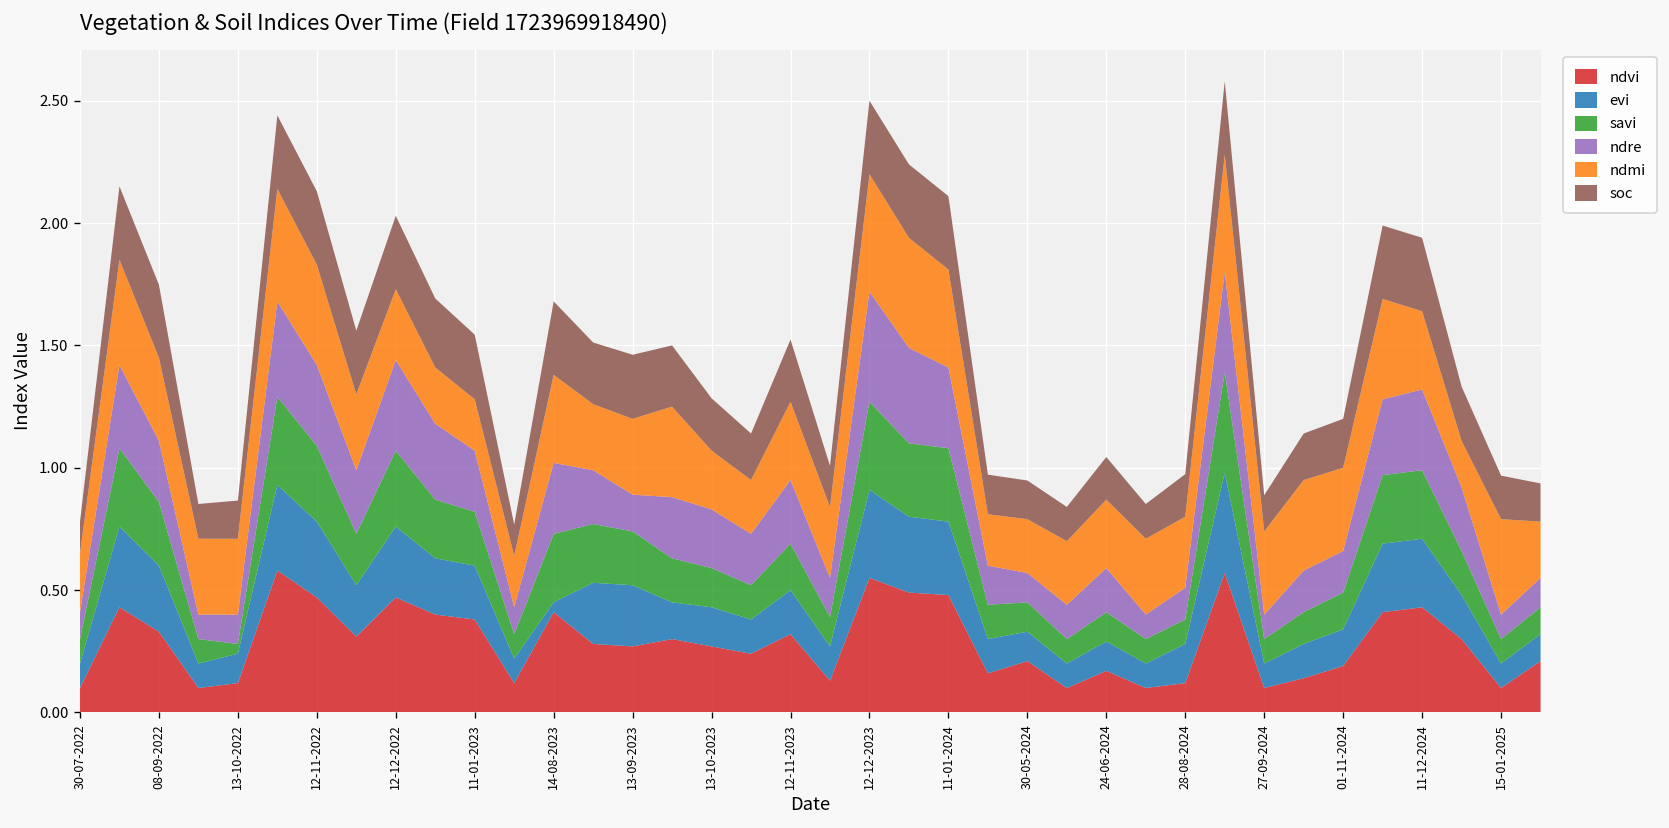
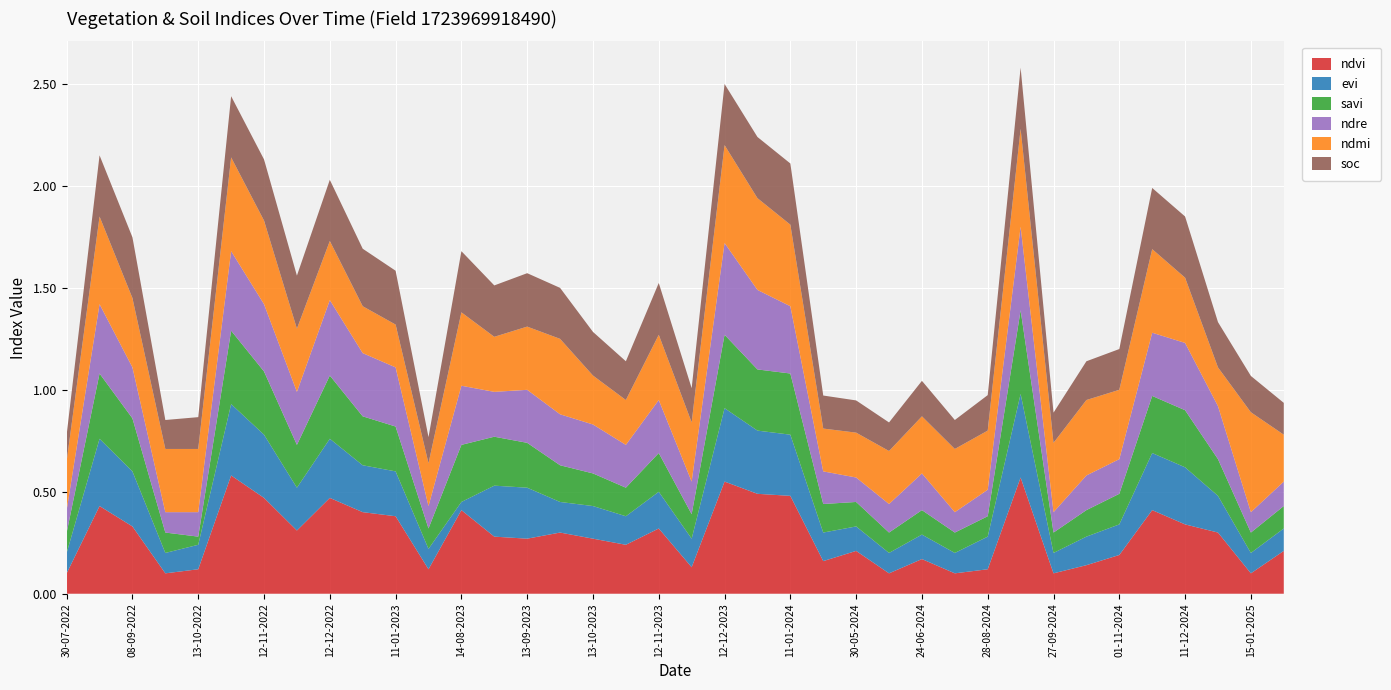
  {
    "ndvi": {
      "30-07-2022": 0.10,
      "08-09-2022": 0.33,
      "13-10-2022": 0.12,
      "12-11-2022": 0.47,
      "12-12-2022": 0.47,
      "11-01-2023": 0.38,
      "14-08-2023": 0.41,
      "13-09-2023": 0.27,
      "13-10-2023": 0.27,
      "12-11-2023": 0.32,
      "12-12-2023": 0.55,
      "11-01-2024": 0.48,
      "30-05-2024": 0.21,
      "24-06-2024": 0.17,
      "28-08-2024": 0.12,
      "27-09-2024": 0.10,
      "01-11-2024": 0.19,
-     "11-12-2024": 0.43,
+     "11-12-2024": 0.34,
      "15-01-2025": 0.10
    },
    "evi": {
      "30-07-2022": 0.10,
      "08-09-2022": 0.27,
      "13-10-2022": 0.12,
      "12-11-2022": 0.31,
      "12-12-2022": 0.29,
      "11-01-2023": 0.22,
      "14-08-2023": 0.04,
      "13-09-2023": 0.25,
      "13-10-2023": 0.16,
      "12-11-2023": 0.18,
      "12-12-2023": 0.36,
      "11-01-2024": 0.30,
      "30-05-2024": 0.12,
      "24-06-2024": 0.12,
      "28-08-2024": 0.16,
      "27-09-2024": 0.10,
      "01-11-2024": 0.15,
      "11-12-2024": 0.28,
      "15-01-2025": 0.10
    },
    "savi": {
      "30-07-2022": 0.10,
      "08-09-2022": 0.26,
      "13-10-2022": 0.04,
      "12-11-2022": 0.31,
      "12-12-2022": 0.31,
      "11-01-2023": 0.22,
      "14-08-2023": 0.28,
      "13-09-2023": 0.22,
      "13-10-2023": 0.16,
      "12-11-2023": 0.19,
      "12-12-2023": 0.36,
      "11-01-2024": 0.30,
      "30-05-2024": 0.12,
      "24-06-2024": 0.12,
      "28-08-2024": 0.10,
      "27-09-2024": 0.10,
      "01-11-2024": 0.15,
      "11-12-2024": 0.28,
      "15-01-2025": 0.10
    },
    "ndre": {
      "30-07-2022": 0.11,
      "08-09-2022": 0.25,
      "13-10-2022": 0.12,
      "12-11-2022": 0.33,
      "12-12-2022": 0.37,
-     "11-01-2023": 0.25,
+     "11-01-2023": 0.29,
      "14-08-2023": 0.29,
-     "13-09-2023": 0.15,
+     "13-09-2023": 0.26,
      "13-10-2023": 0.24,
      "12-11-2023": 0.26,
      "12-12-2023": 0.45,
      "11-01-2024": 0.33,
      "30-05-2024": 0.12,
      "24-06-2024": 0.18,
      "28-08-2024": 0.13,
      "27-09-2024": 0.10,
      "01-11-2024": 0.17,
      "11-12-2024": 0.33,
      "15-01-2025": 0.10
    },
    "ndmi": {
      "30-07-2022": 0.24,
      "08-09-2022": 0.34,
      "13-10-2022": 0.31,
      "12-11-2022": 0.41,
      "12-12-2022": 0.29,
      "11-01-2023": 0.21,
      "14-08-2023": 0.36,
      "13-09-2023": 0.31,
      "13-10-2023": 0.24,
      "12-11-2023": 0.32,
      "12-12-2023": 0.48,
      "11-01-2024": 0.40,
      "30-05-2024": 0.22,
      "24-06-2024": 0.28,
      "28-08-2024": 0.29,
      "27-09-2024": 0.34,
      "01-11-2024": 0.34,
      "11-12-2024": 0.32,
-     "15-01-2025": 0.39
+     "15-01-2025": 0.49
    },
    "soc": {
      "30-07-2022": 0.13,
      "08-09-2022": 0.30,
      "13-10-2022": 0.16,
      "12-11-2022": 0.30,
      "12-12-2022": 0.30,
      "11-01-2023": 0.26,
      "14-08-2023": 0.30,
      "13-09-2023": 0.26,
      "13-10-2023": 0.21,
      "12-11-2023": 0.25,
      "12-12-2023": 0.30,
      "11-01-2024": 0.30,
      "30-05-2024": 0.16,
      "24-06-2024": 0.17,
      "28-08-2024": 0.17,
      "27-09-2024": 0.15,
      "01-11-2024": 0.20,
      "11-12-2024": 0.30,
      "15-01-2025": 0.18
    }
  }
